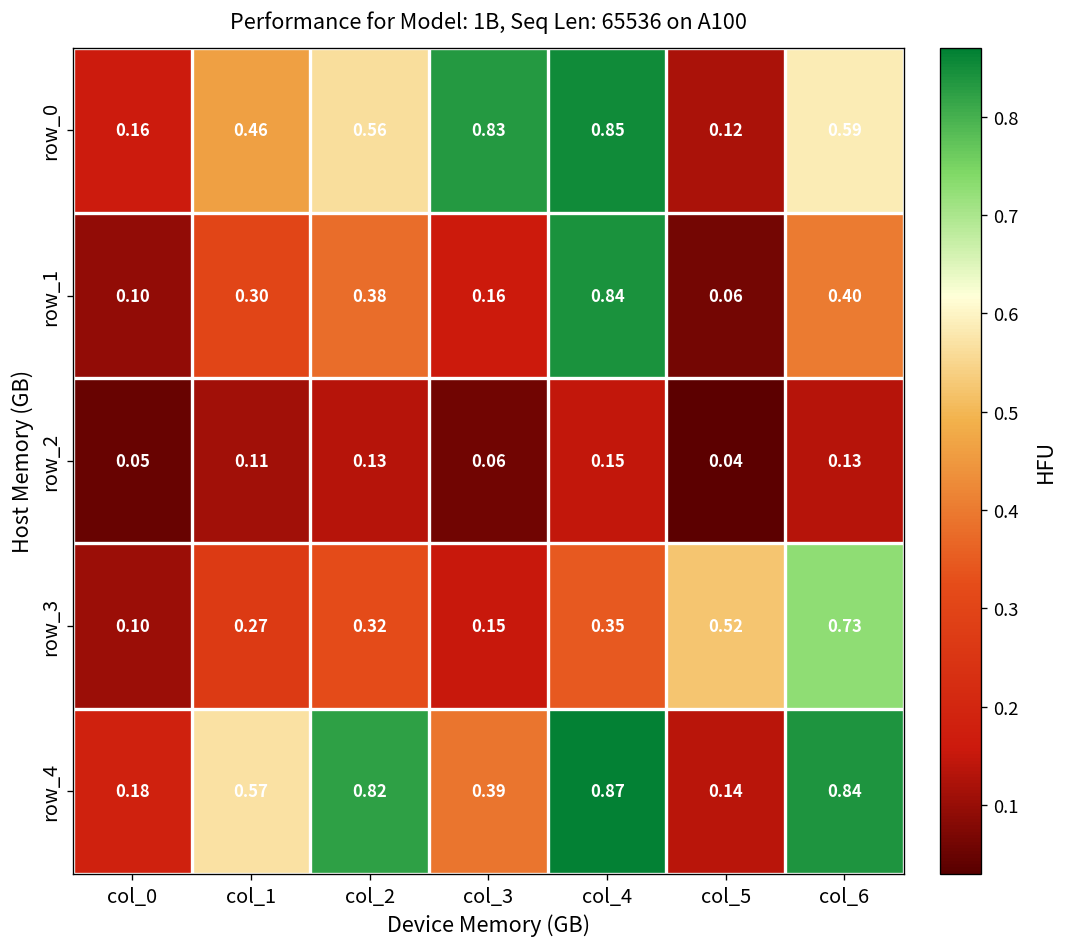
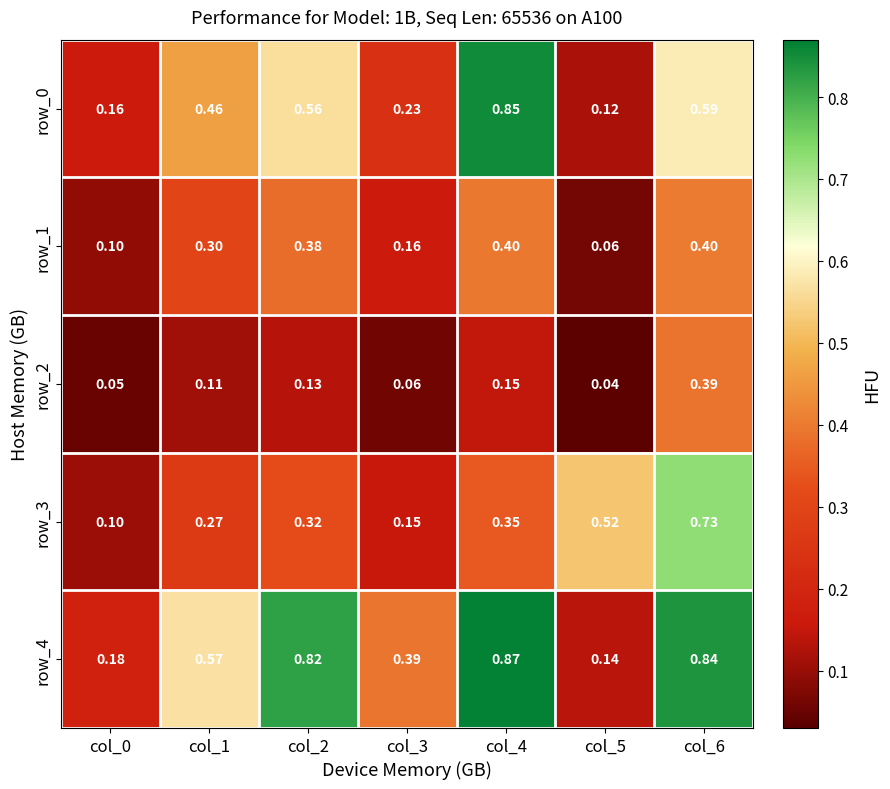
  {
    "row_0": {
      "col_0": 0.16,
      "col_1": 0.46,
      "col_2": 0.56,
-     "col_3": 0.83,
+     "col_3": 0.23,
      "col_4": 0.85,
      "col_5": 0.12,
      "col_6": 0.59
    },
    "row_1": {
      "col_0": 0.10,
      "col_1": 0.30,
      "col_2": 0.38,
      "col_3": 0.16,
-     "col_4": 0.84,
+     "col_4": 0.40,
      "col_5": 0.06,
      "col_6": 0.40
    },
    "row_2": {
      "col_0": 0.05,
      "col_1": 0.11,
      "col_2": 0.13,
      "col_3": 0.06,
      "col_4": 0.15,
      "col_5": 0.04,
-     "col_6": 0.13
+     "col_6": 0.39
    },
    "row_3": {
      "col_0": 0.10,
      "col_1": 0.27,
      "col_2": 0.32,
      "col_3": 0.15,
      "col_4": 0.35,
      "col_5": 0.52,
      "col_6": 0.73
    },
    "row_4": {
      "col_0": 0.18,
      "col_1": 0.57,
      "col_2": 0.82,
      "col_3": 0.39,
      "col_4": 0.87,
      "col_5": 0.14,
      "col_6": 0.84
    }
  }
